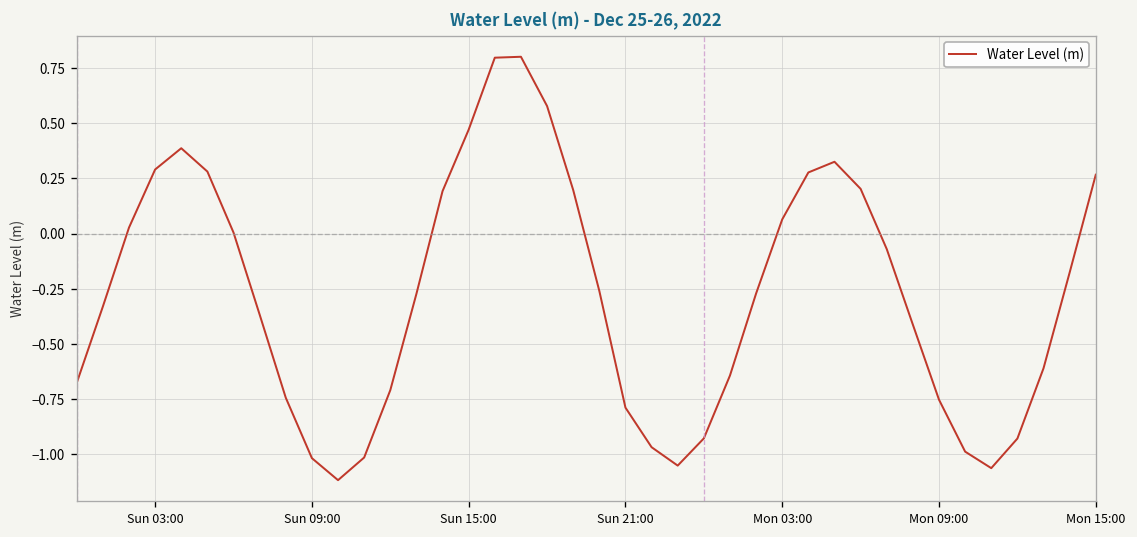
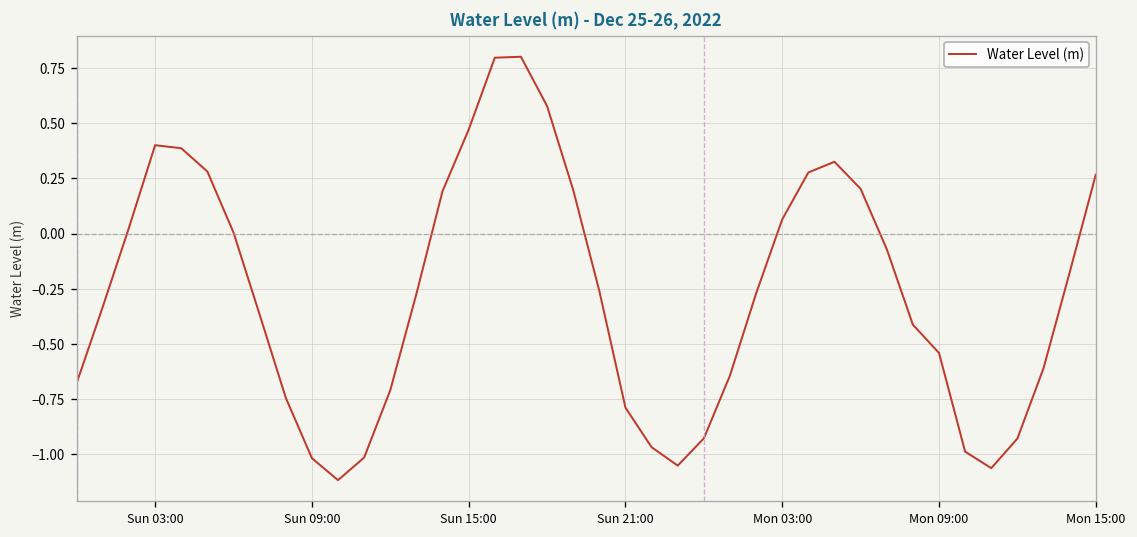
  {
-   "Sun 03:00": 0.29,
+   "Sun 03:00": 0.40,
    "Sun 09:00": -1.02,
    "Sun 15:00": 0.47,
    "Sun 21:00": -0.79,
    "Mon 03:00": 0.06,
-   "Mon 09:00": -0.75,
+   "Mon 09:00": -0.54,
    "Mon 15:00": 0.27
  }
